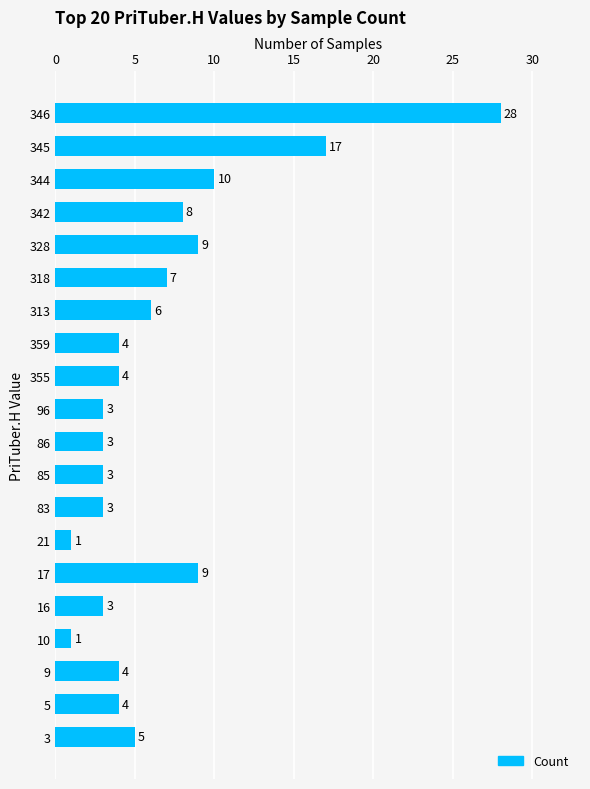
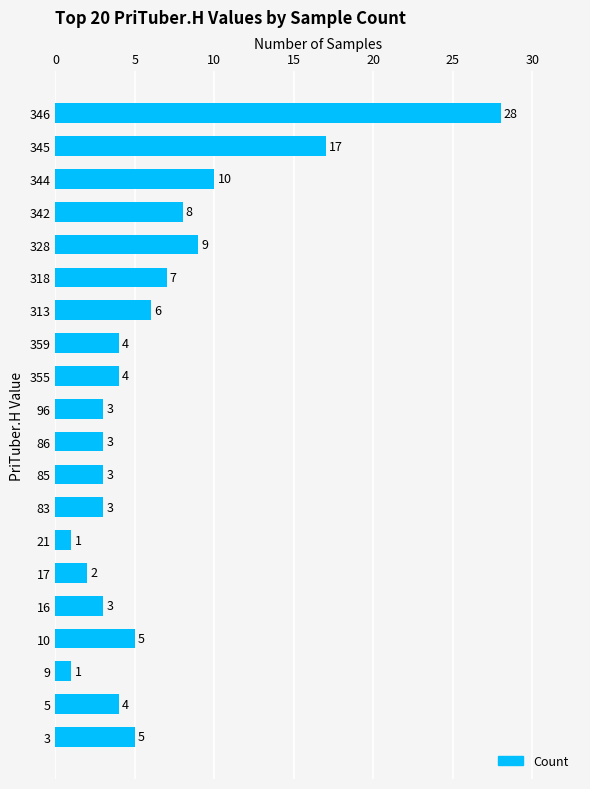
  {
    "346": 28,
    "345": 17,
    "344": 10,
    "342": 8,
    "328": 9,
    "318": 7,
    "313": 6,
    "359": 4,
    "355": 4,
    "96": 3,
    "86": 3,
    "85": 3,
    "83": 3,
    "21": 1,
-   "17": 9,
+   "17": 2,
    "16": 3,
-   "10": 1,
-   "9": 4,
+   "10": 5,
+   "9": 1,
    "5": 4,
    "3": 5
  }
